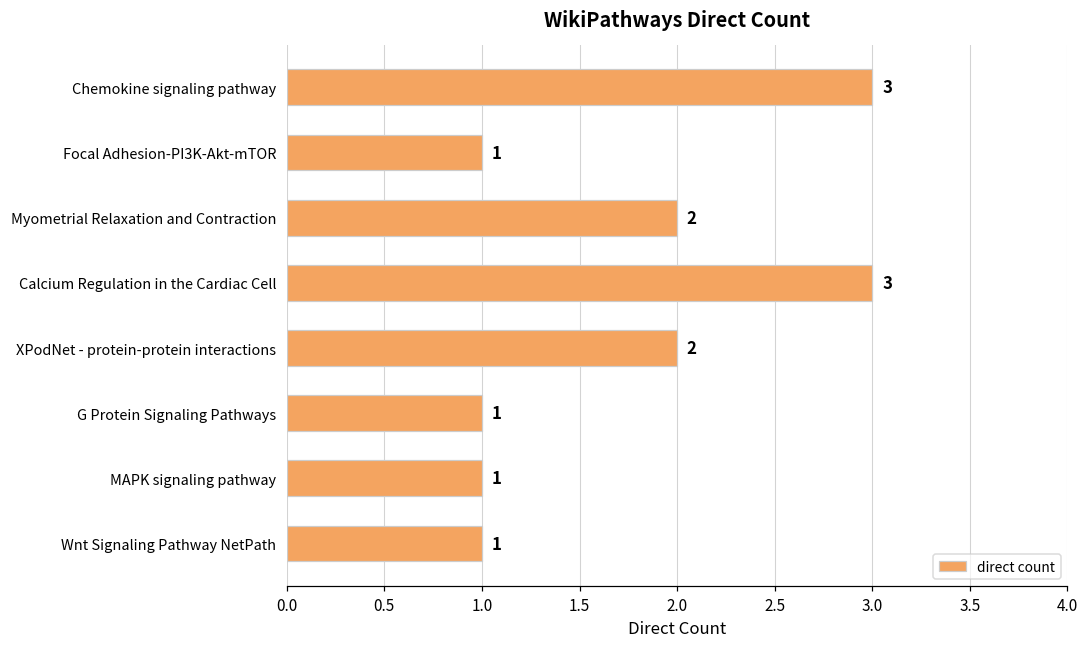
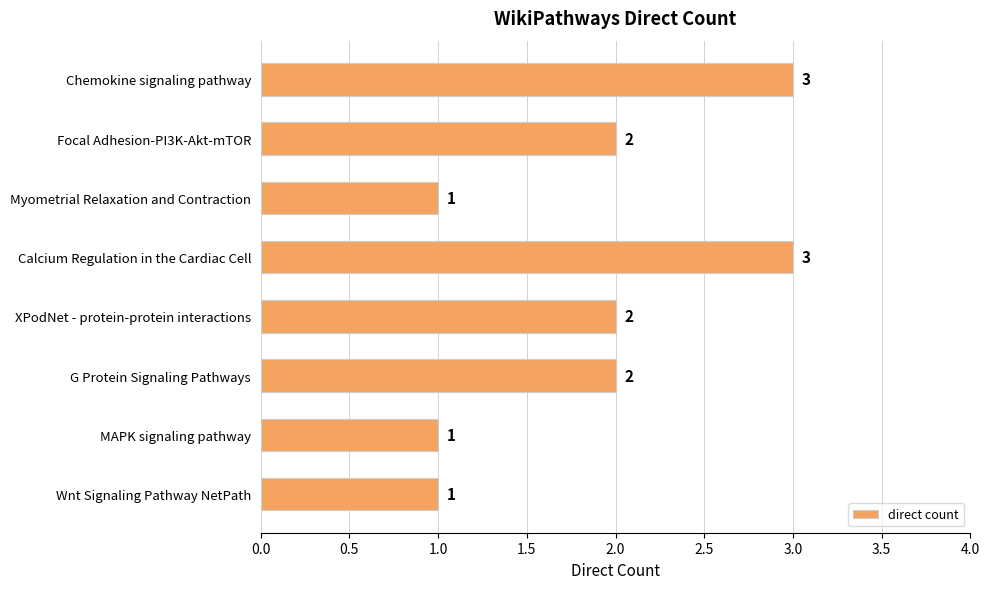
  {
    "Chemokine signaling pathway": 3,
-   "Focal Adhesion-PI3K-Akt-mTOR": 1,
-   "Myometrial Relaxation and Contraction": 2,
+   "Focal Adhesion-PI3K-Akt-mTOR": 2,
+   "Myometrial Relaxation and Contraction": 1,
    "Calcium Regulation in the Cardiac Cell": 3,
    "XPodNet - protein-protein interactions": 2,
-   "G Protein Signaling Pathways": 1,
+   "G Protein Signaling Pathways": 2,
    "MAPK signaling pathway": 1,
    "Wnt Signaling Pathway NetPath": 1
  }
